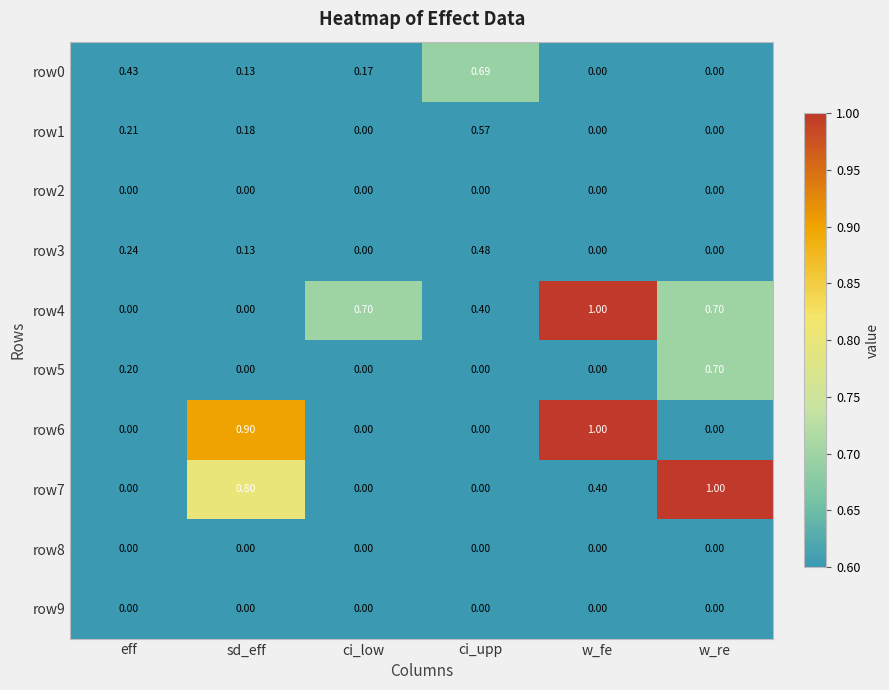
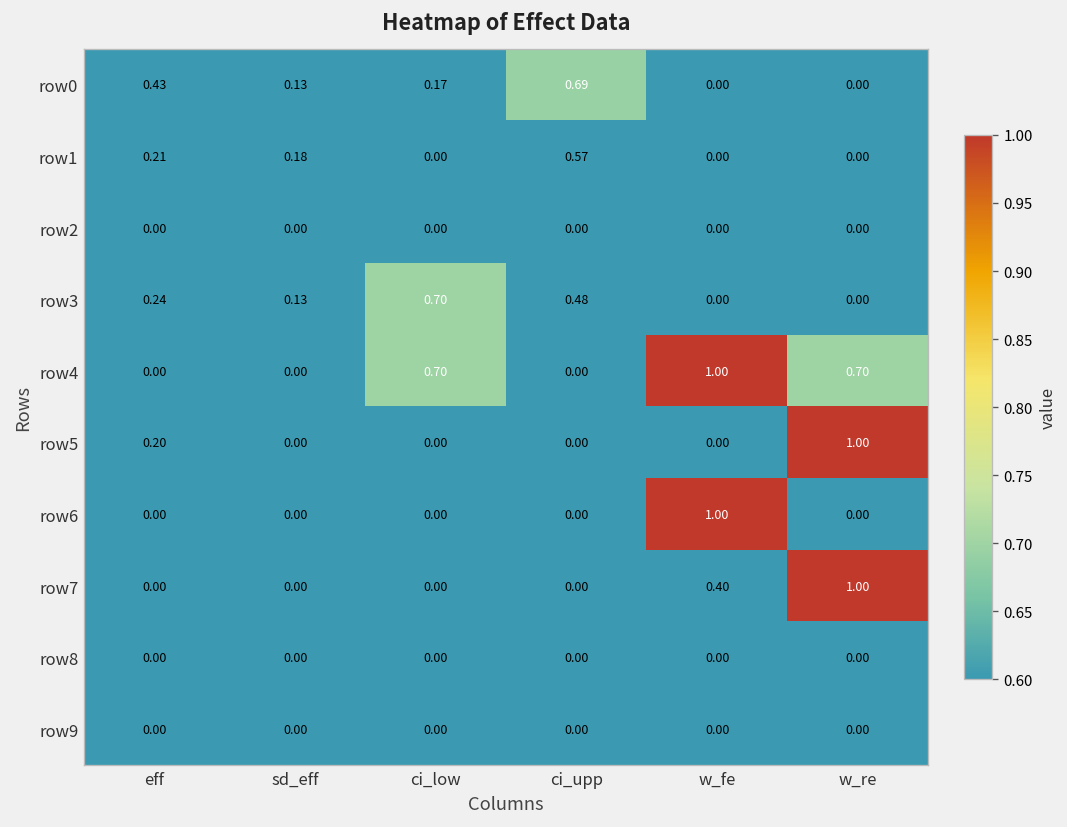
  {
    "row0": {
      "eff": 0.43,
      "sd_eff": 0.13,
      "ci_low": 0.17,
      "ci_upp": 0.69,
      "w_fe": 0.00,
      "w_re": 0.00
    },
    "row1": {
      "eff": 0.21,
      "sd_eff": 0.18,
      "ci_low": 0.00,
      "ci_upp": 0.57,
      "w_fe": 0.00,
      "w_re": 0.00
    },
    "row2": {
      "eff": 0.00,
      "sd_eff": 0.00,
      "ci_low": 0.00,
      "ci_upp": 0.00,
      "w_fe": 0.00,
      "w_re": 0.00
    },
    "row3": {
      "eff": 0.24,
      "sd_eff": 0.13,
-     "ci_low": 0.00,
+     "ci_low": 0.70,
      "ci_upp": 0.48,
      "w_fe": 0.00,
      "w_re": 0.00
    },
    "row4": {
      "eff": 0.00,
      "sd_eff": 0.00,
      "ci_low": 0.70,
-     "ci_upp": 0.40,
+     "ci_upp": 0.00,
      "w_fe": 1.00,
      "w_re": 0.70
    },
    "row5": {
      "eff": 0.20,
      "sd_eff": 0.00,
      "ci_low": 0.00,
      "ci_upp": 0.00,
      "w_fe": 0.00,
-     "w_re": 0.70
+     "w_re": 1.00
    },
    "row6": {
      "eff": 0.00,
-     "sd_eff": 0.90,
+     "sd_eff": 0.00,
      "ci_low": 0.00,
      "ci_upp": 0.00,
      "w_fe": 1.00,
      "w_re": 0.00
    },
    "row7": {
      "eff": 0.00,
-     "sd_eff": 0.80,
+     "sd_eff": 0.00,
      "ci_low": 0.00,
      "ci_upp": 0.00,
      "w_fe": 0.40,
      "w_re": 1.00
    },
    "row8": {
      "eff": 0.00,
      "sd_eff": 0.00,
      "ci_low": 0.00,
      "ci_upp": 0.00,
      "w_fe": 0.00,
      "w_re": 0.00
    },
    "row9": {
      "eff": 0.00,
      "sd_eff": 0.00,
      "ci_low": 0.00,
      "ci_upp": 0.00,
      "w_fe": 0.00,
      "w_re": 0.00
    }
  }
